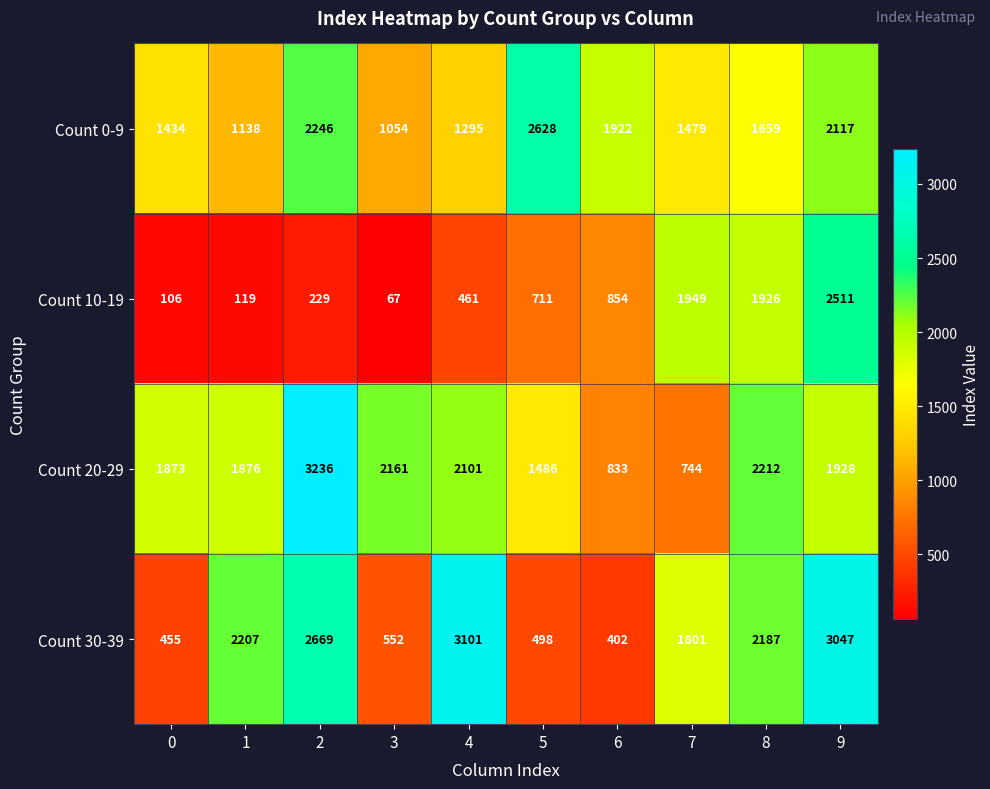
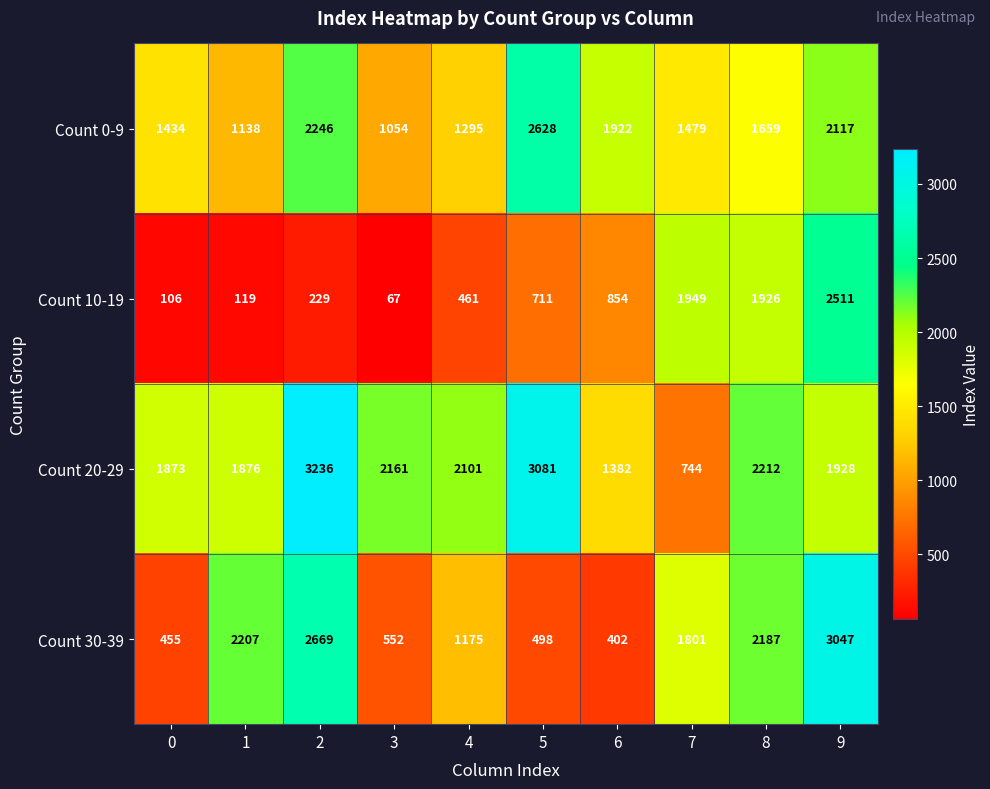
  {
    "Count 0-9": {
      "0": 1434,
      "1": 1138,
      "2": 2246,
      "3": 1054,
      "4": 1295,
      "5": 2628,
      "6": 1922,
      "7": 1479,
      "8": 1659,
      "9": 2117
    },
    "Count 10-19": {
      "0": 106,
      "1": 119,
      "2": 229,
      "3": 67,
      "4": 461,
      "5": 711,
      "6": 854,
      "7": 1949,
      "8": 1926,
      "9": 2511
    },
    "Count 20-29": {
      "0": 1873,
      "1": 1876,
      "2": 3236,
      "3": 2161,
      "4": 2101,
-     "5": 1486,
-     "6": 833,
+     "5": 3081,
+     "6": 1382,
      "7": 744,
      "8": 2212,
      "9": 1928
    },
    "Count 30-39": {
      "0": 455,
      "1": 2207,
      "2": 2669,
      "3": 552,
-     "4": 3101,
+     "4": 1175,
      "5": 498,
      "6": 402,
      "7": 1801,
      "8": 2187,
      "9": 3047
    }
  }
